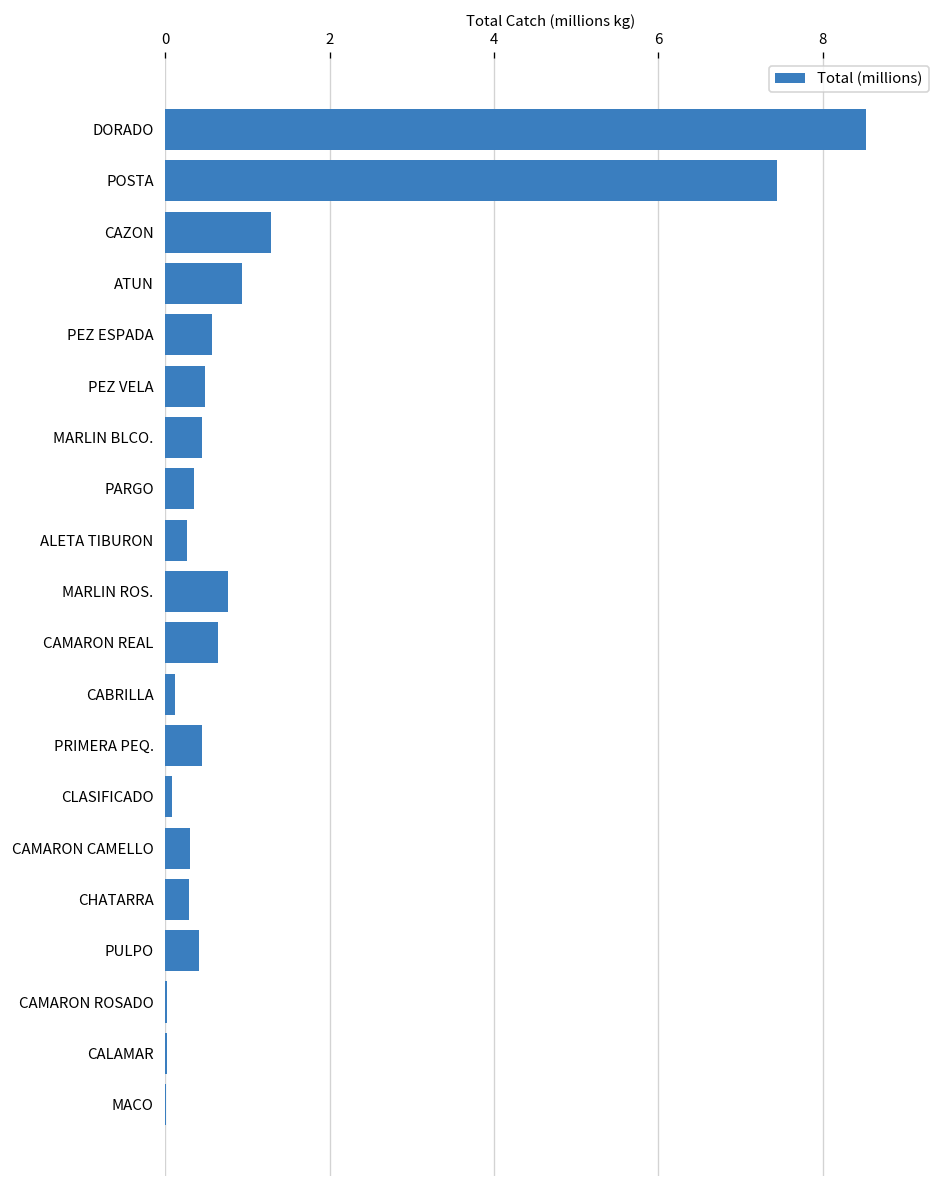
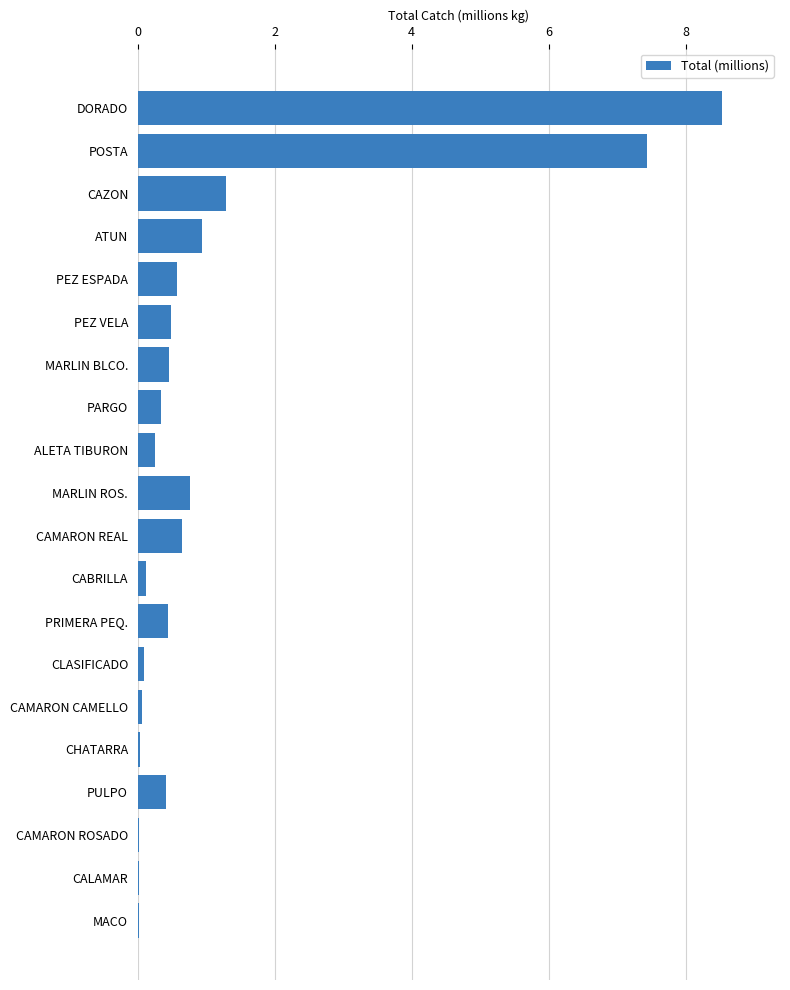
  {
    "DORADO": 8.5,
    "POSTA": 7.4,
    "CAZON": 1.3,
    "ATUN": 0.9,
    "PEZ ESPADA": 0.6,
    "PEZ VELA": 0.5,
    "MARLIN BLCO.": 0.5,
    "PARGO": 0.3,
    "ALETA TIBURON": 0.3,
    "MARLIN ROS.": 0.8,
    "CAMARON REAL": 0.6,
    "CABRILLA": 0.1,
    "PRIMERA PEQ.": 0.4,
    "CLASIFICADO": 0.1,
-   "CAMARON CAMELLO": 0.3,
-   "CHATARRA": 0.3,
+   "CAMARON CAMELLO": 0.1,
+   "CHATARRA": 0.0,
    "PULPO": 0.4
  }
